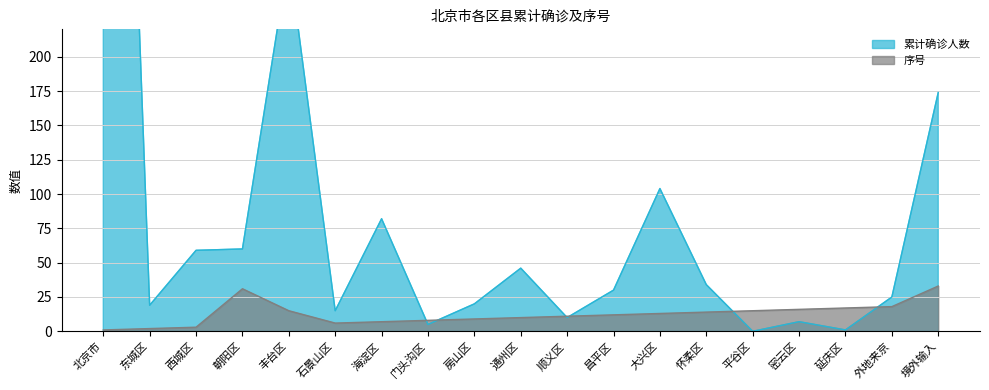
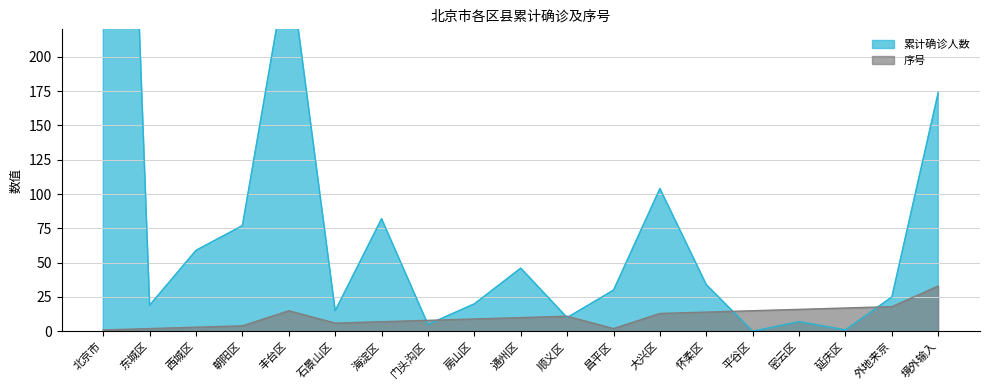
  {
    "累计确诊人数": {
      "东城区": 19,
      "西城区": 59,
-     "朝阳区": 60,
+     "朝阳区": 77,
      "石景山区": 15,
      "海淀区": 82,
      "门头沟区": 5,
      "房山区": 20,
      "通州区": 46,
      "昌平区": 30,
      "大兴区": 104,
      "怀柔区": 34,
      "平谷区": 0,
      "密云区": 7,
      "延庆区": 1,
      "外地来京": 25,
      "境外输入": 174
    },
    "序号": {
      "北京市": 1,
      "东城区": 2,
      "西城区": 3,
-     "朝阳区": 31,
+     "朝阳区": 4,
      "丰台区": 15,
      "石景山区": 6,
      "海淀区": 7,
      "门头沟区": 8,
      "房山区": 9,
      "通州区": 10,
-     "昌平区": 12,
+     "昌平区": 2,
      "大兴区": 13,
      "怀柔区": 14,
      "平谷区": 15,
      "密云区": 16,
      "延庆区": 17,
      "外地来京": 18,
      "境外输入": 33
    }
  }
